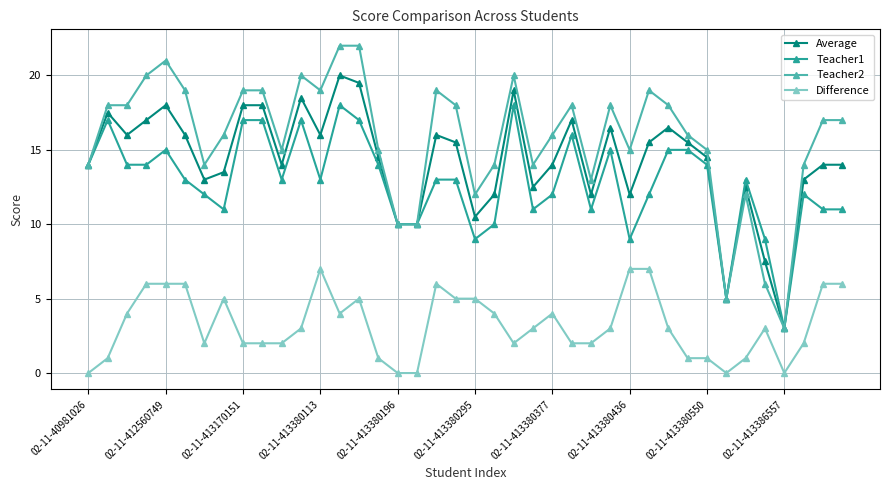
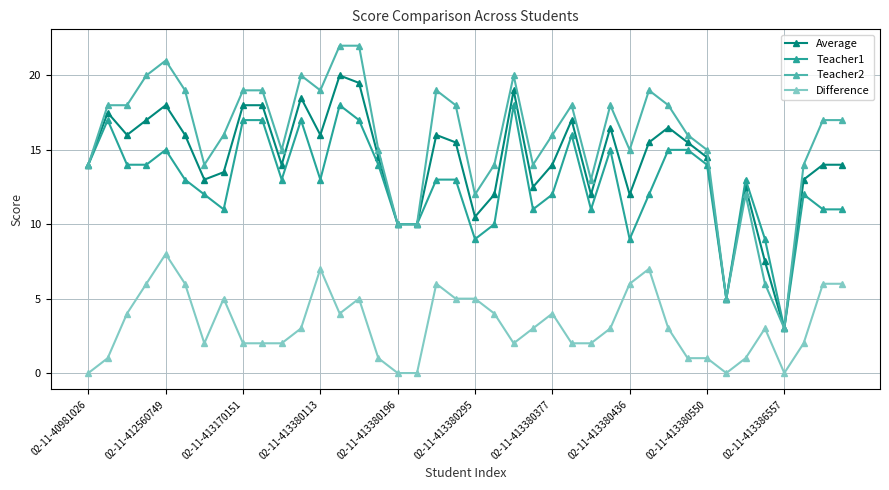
  {
    "Difference": {
      "02-11-40981026": 0,
-     "02-11-412560749": 6,
+     "02-11-412560749": 8,
      "02-11-413170151": 2,
      "02-11-413380113": 7,
      "02-11-413380196": 0,
      "02-11-413380295": 5,
      "02-11-413380377": 4,
-     "02-11-413380436": 7,
+     "02-11-413380436": 6,
      "02-11-413380550": 1,
      "02-11-413386557": 0
    }
  }
